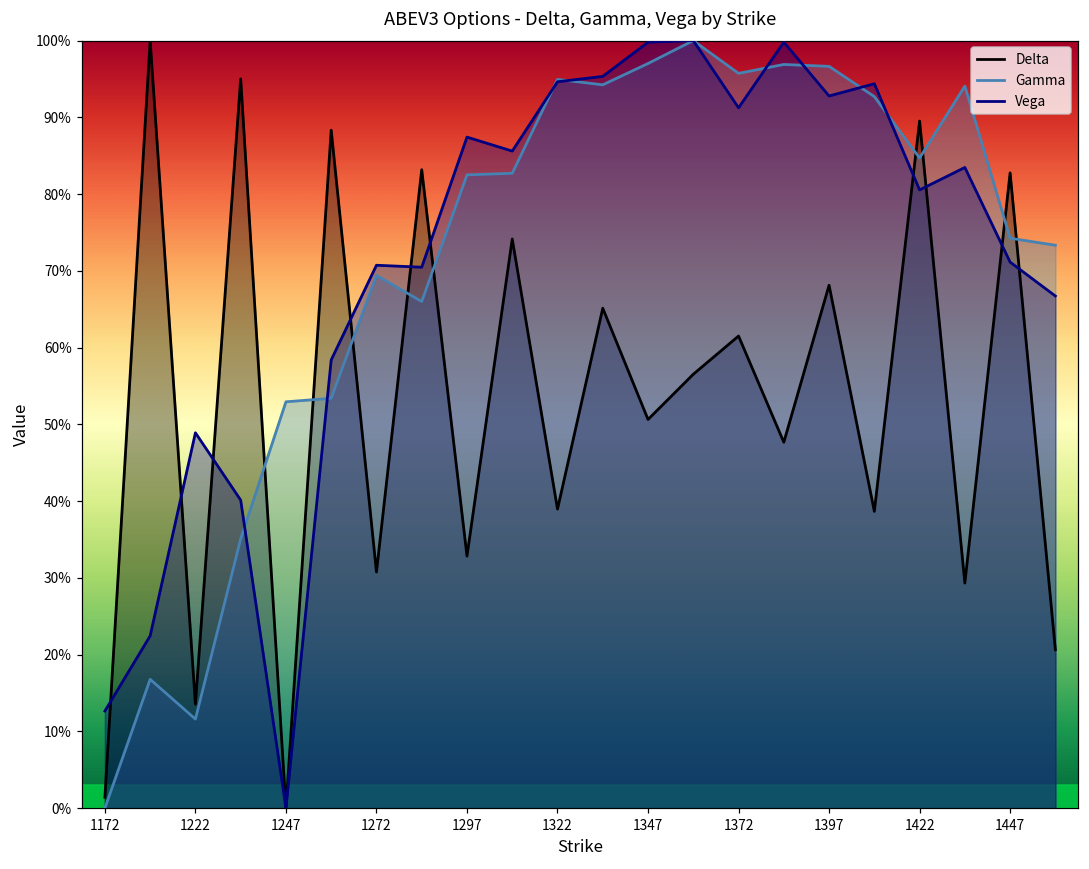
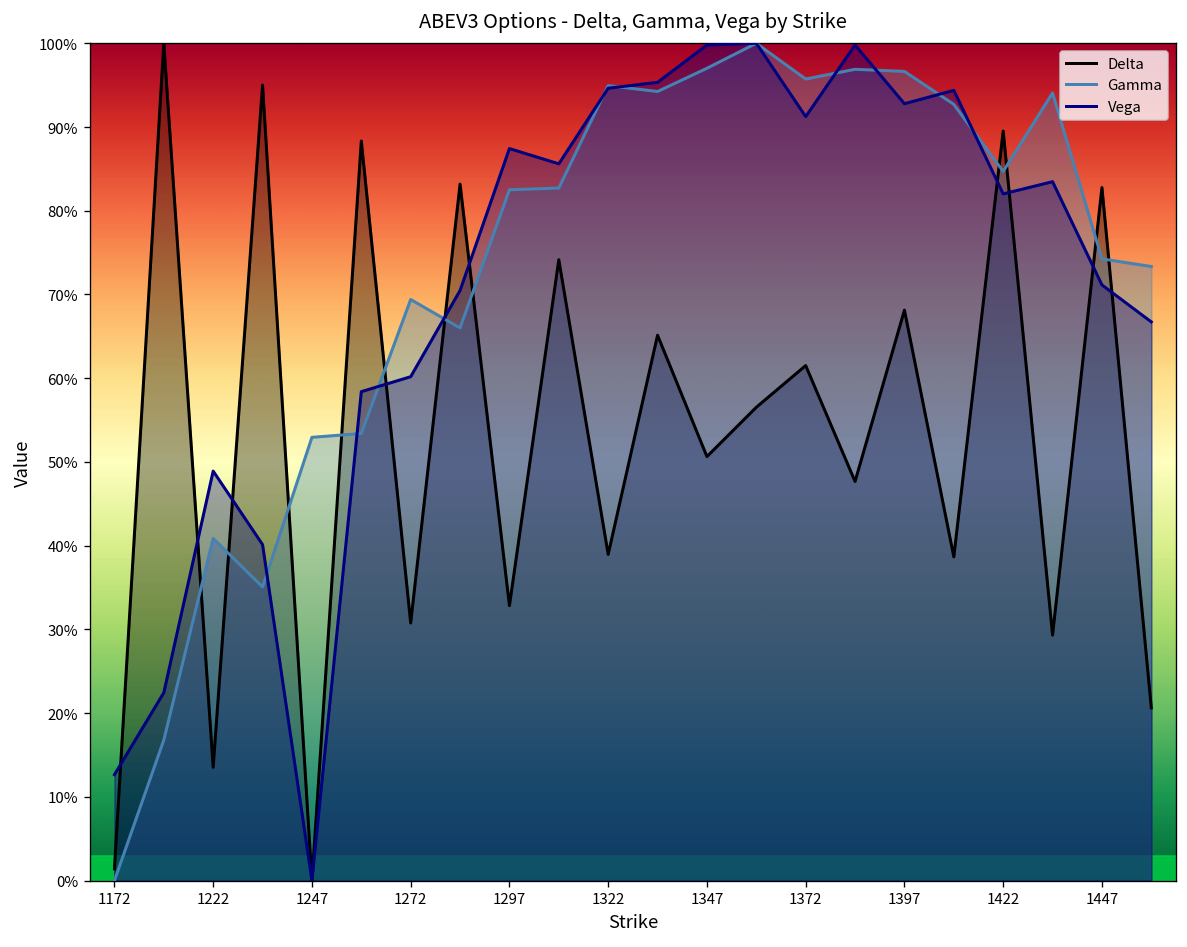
  {
    "Delta": {
      "1222": "14%",
      "1272": "31%",
      "1297": "33%",
      "1322": "39%",
      "1347": "51%",
      "1372": "62%",
      "1397": "68%",
      "1422": "90%",
      "1447": "83%"
    },
    "Gamma": {
-     "1222": "12%",
+     "1222": "41%",
      "1247": "53%",
      "1272": "69%",
      "1297": "83%",
      "1347": "97%",
      "1372": "96%",
      "1397": "97%",
      "1422": "85%",
      "1447": "74%"
    },
    "Vega": {
      "1172": "13%",
      "1222": "49%",
-     "1272": "71%",
+     "1272": "60%",
      "1297": "87%",
      "1347": "100%",
      "1372": "91%",
      "1397": "93%",
-     "1422": "81%",
+     "1422": "82%",
      "1447": "71%"
    }
  }
